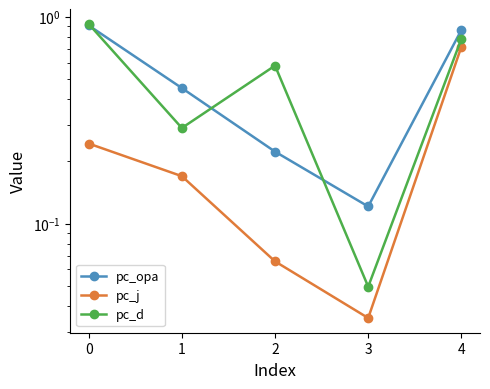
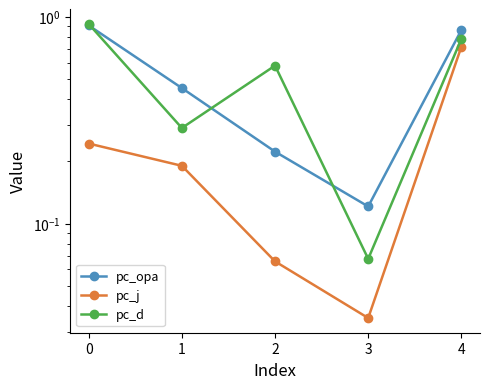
  {
    "pc_opa": {
      "1": 0.45,
      "2": 0.22,
      "3": 0.12,
      "4": 0.86
    },
    "pc_j": {
      "0": 0.24,
-     "1": 0.17,
+     "1": 0.19,
      "2": 0.066,
      "3": 0.035,
      "4": 0.72
    },
    "pc_d": {
      "1": 0.29,
      "2": 0.58,
-     "3": 0.050,
+     "3": 0.068,
      "4": 0.78
    }
  }
